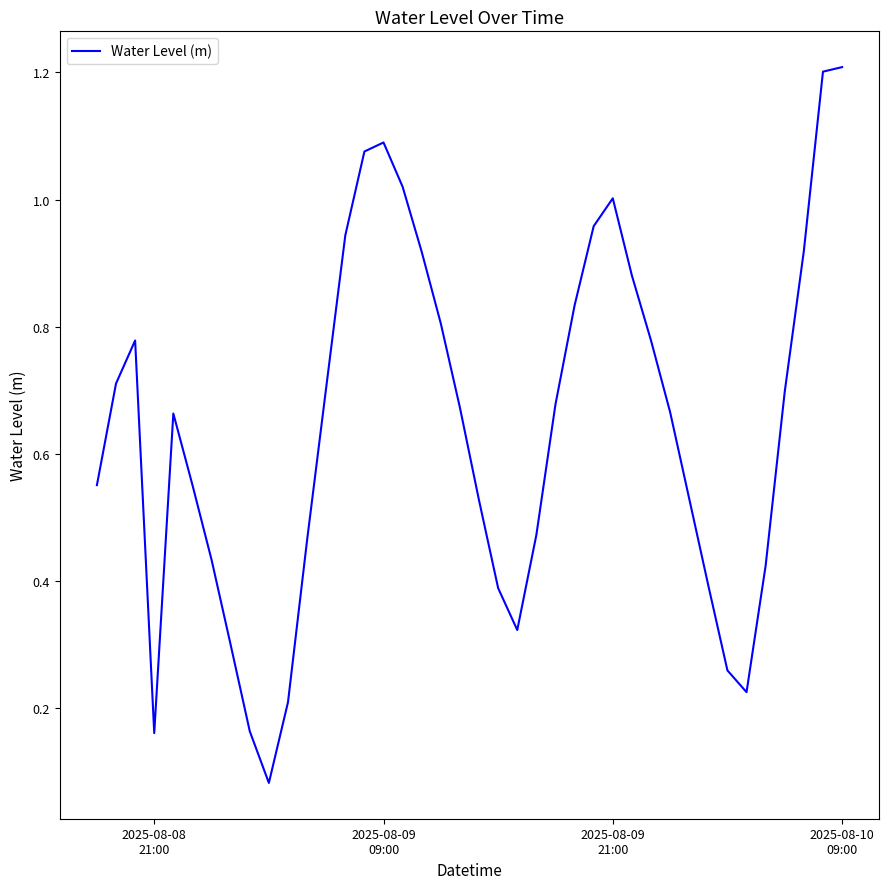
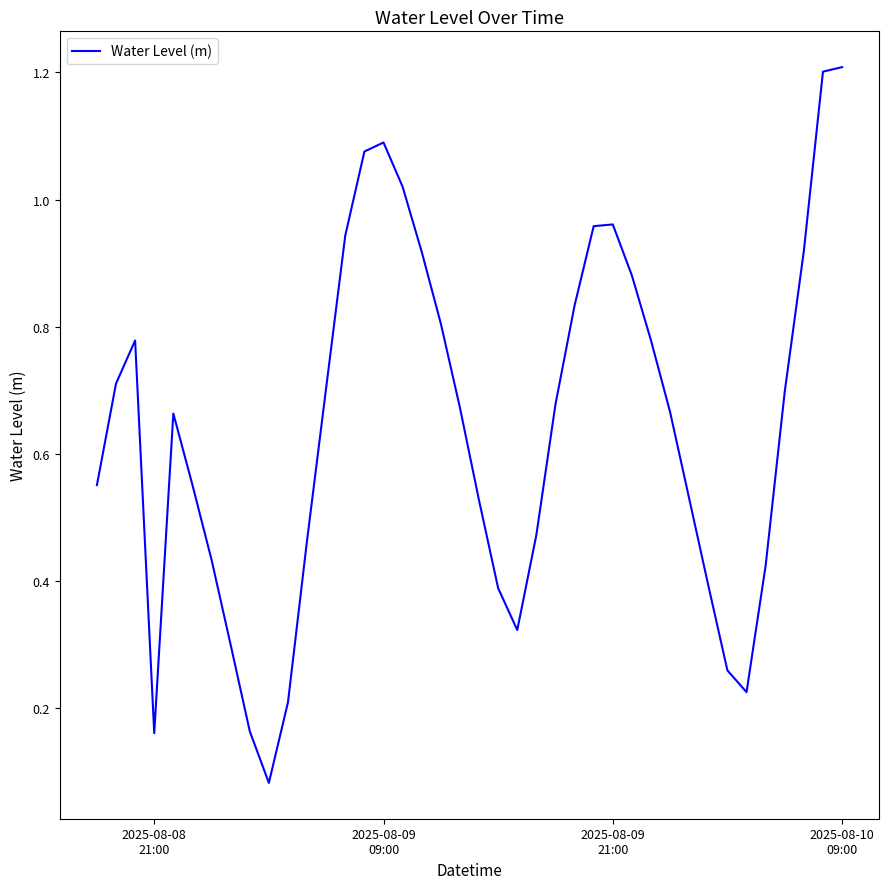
  {
    "2025-08-08 21:00": 0.16,
    "2025-08-09 09:00": 1.09,
-   "2025-08-09 21:00": 1.00,
+   "2025-08-09 21:00": 0.96,
    "2025-08-10 09:00": 1.21
  }
